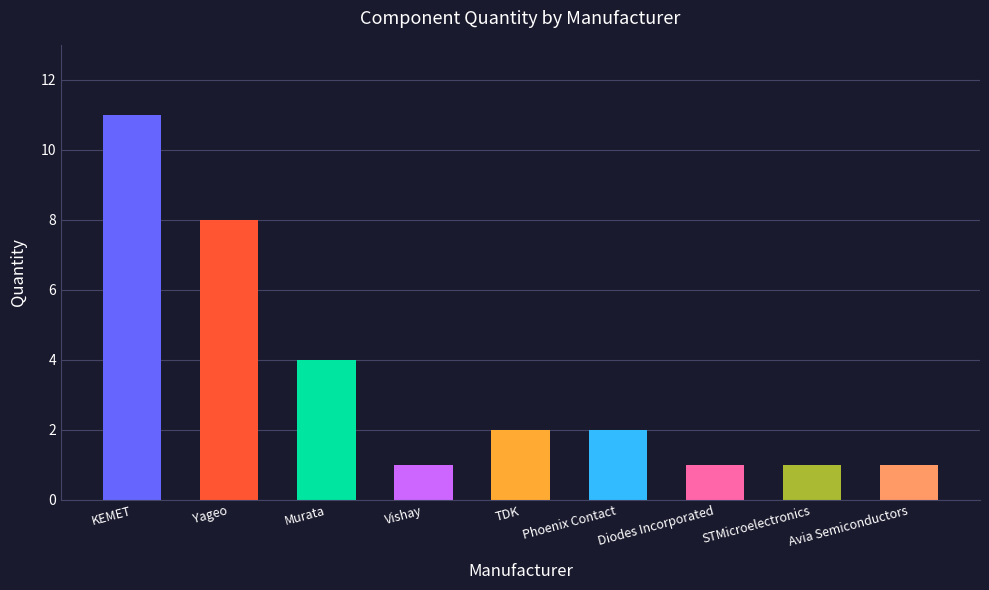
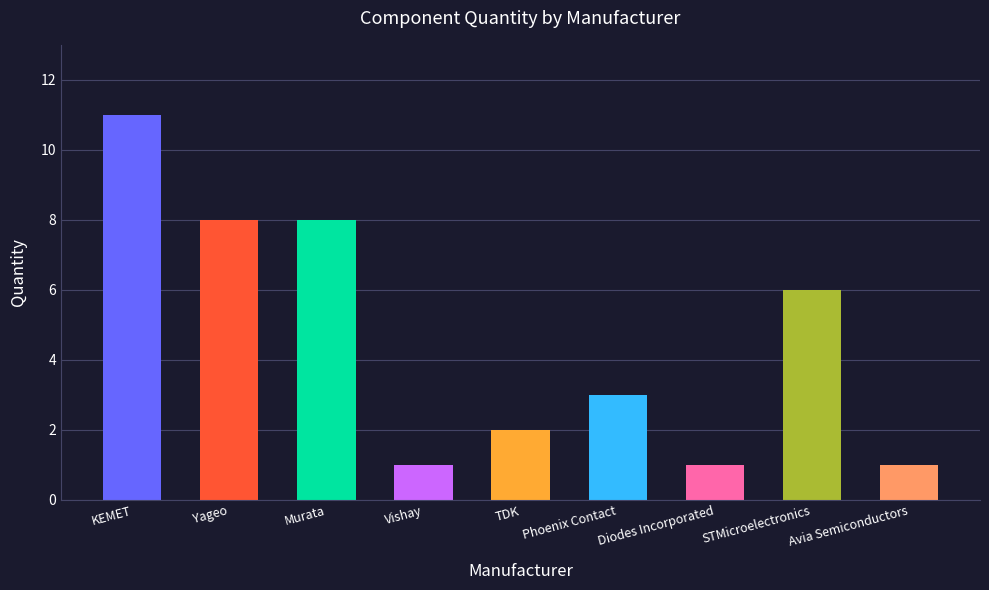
  {
    "KEMET": 11,
    "Yageo": 8,
-   "Murata": 4,
+   "Murata": 8,
    "Vishay": 1,
    "TDK": 2,
-   "Phoenix Contact": 2,
+   "Phoenix Contact": 3,
    "Diodes Incorporated": 1,
-   "STMicroelectronics": 1,
+   "STMicroelectronics": 6,
    "Avia Semiconductors": 1
  }
